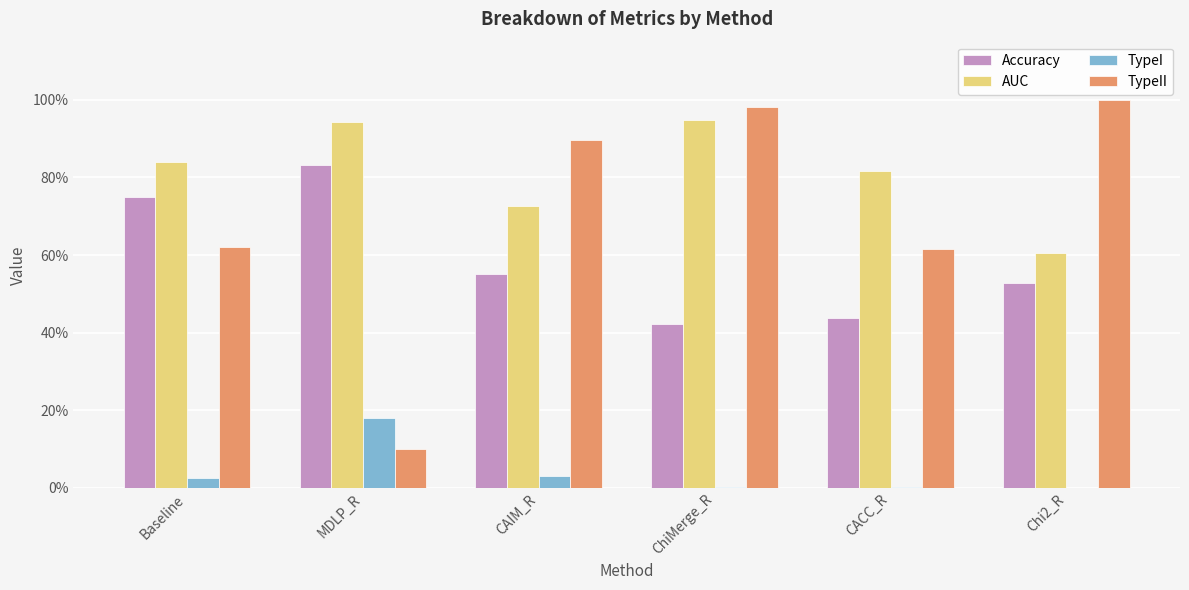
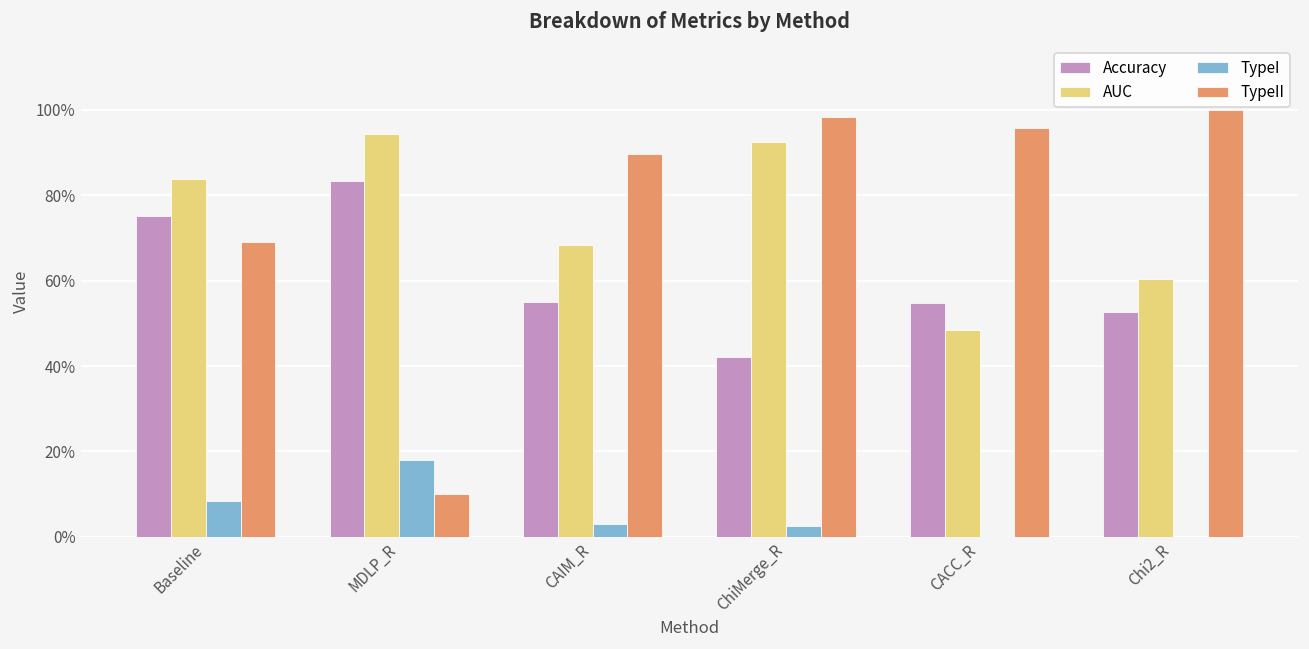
  {
    "Accuracy": {
      "Baseline": "75%",
      "MDLP_R": "83%",
      "CAIM_R": "55%",
      "ChiMerge_R": "42%",
-     "CACC_R": "44%",
+     "CACC_R": "55%",
      "Chi2_R": "53%"
    },
    "AUC": {
      "Baseline": "84%",
      "MDLP_R": "94%",
-     "CAIM_R": "73%",
-     "ChiMerge_R": "95%",
-     "CACC_R": "82%",
+     "CAIM_R": "68%",
+     "ChiMerge_R": "92%",
+     "CACC_R": "48%",
      "Chi2_R": "60%"
    },
    "TypeI": {
-     "Baseline": "3%",
+     "Baseline": "8%",
      "MDLP_R": "18%",
      "CAIM_R": "3%",
-     "ChiMerge_R": "0%",
+     "ChiMerge_R": "3%",
      "Chi2_R": "0%"
    },
    "TypeII": {
-     "Baseline": "62%",
+     "Baseline": "69%",
      "MDLP_R": "10%",
      "CAIM_R": "90%",
      "ChiMerge_R": "98%",
-     "CACC_R": "62%",
+     "CACC_R": "96%",
      "Chi2_R": "100%"
    }
  }
